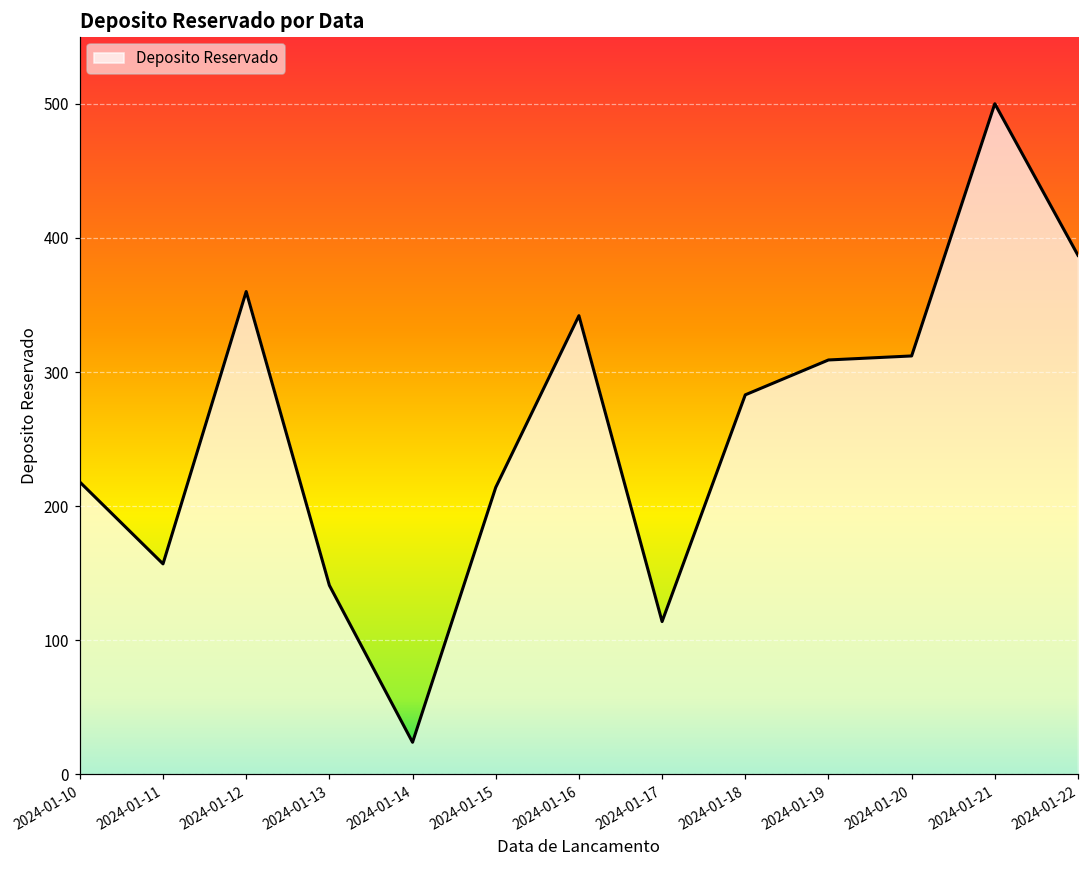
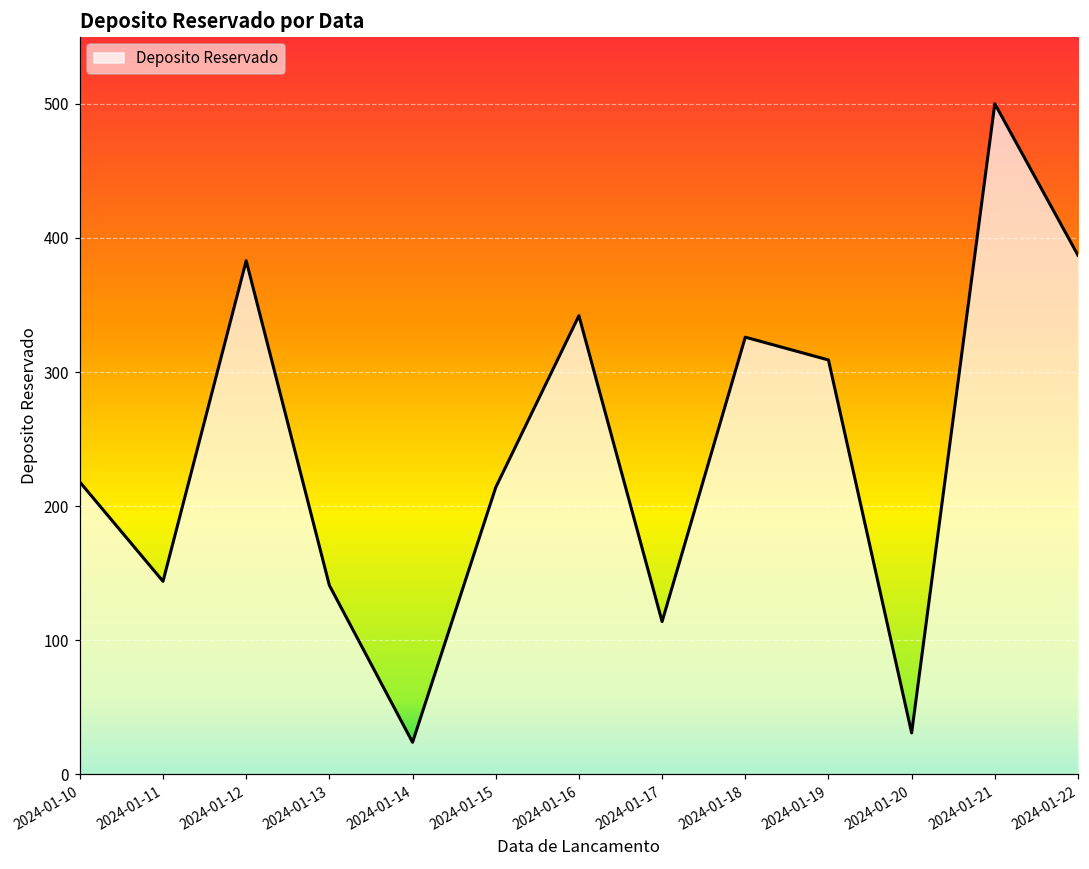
  {
    "2024-01-10": 218,
-   "2024-01-11": 157,
-   "2024-01-12": 360,
+   "2024-01-11": 144,
+   "2024-01-12": 383,
    "2024-01-13": 141,
    "2024-01-14": 24,
    "2024-01-15": 214,
    "2024-01-16": 342,
    "2024-01-17": 114,
-   "2024-01-18": 283,
+   "2024-01-18": 326,
    "2024-01-19": 309,
-   "2024-01-20": 312,
+   "2024-01-20": 31,
    "2024-01-21": 500,
    "2024-01-22": 387
  }
